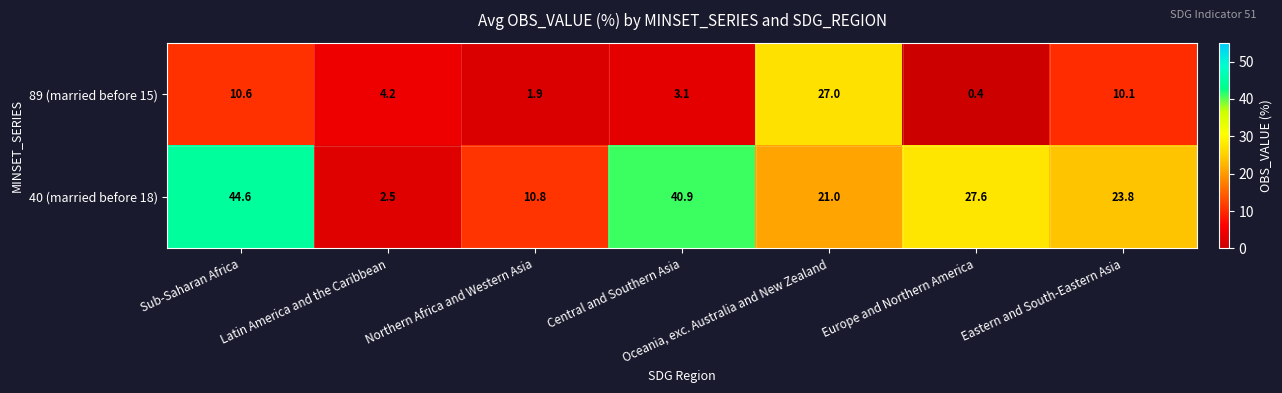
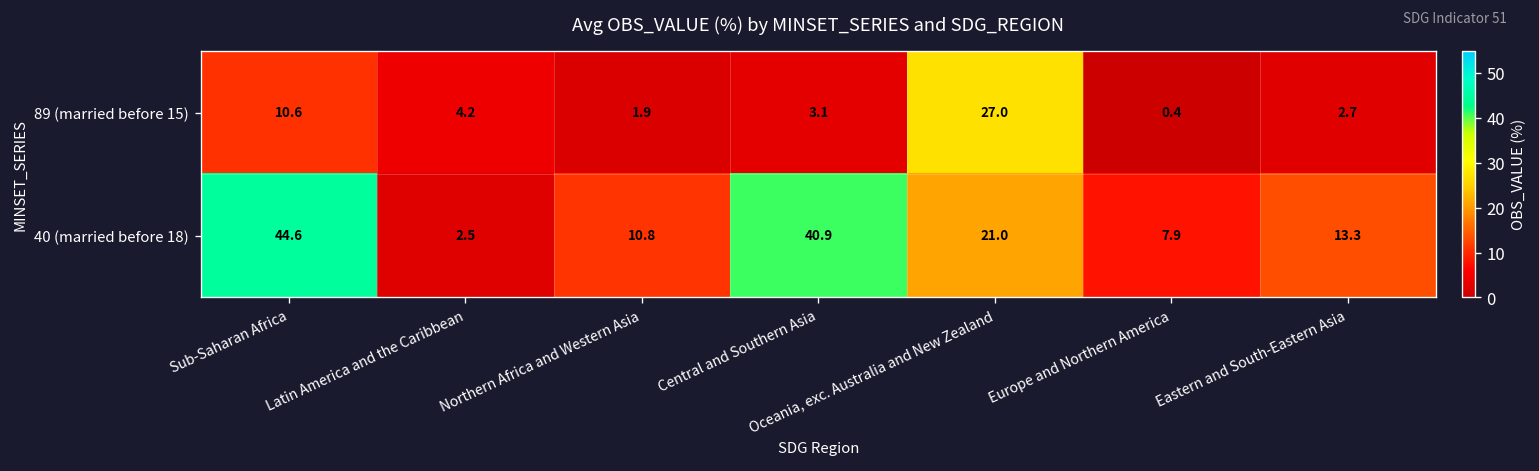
  {
    "89 (married before 15)": {
      "Sub-Saharan Africa": 10.6,
      "Latin America and the Caribbean": 4.2,
      "Northern Africa and Western Asia": 1.9,
      "Central and Southern Asia": 3.1,
      "Oceania, exc. Australia and New Zealand": 27.0,
      "Europe and Northern America": 0.4,
-     "Eastern and South-Eastern Asia": 10.1
+     "Eastern and South-Eastern Asia": 2.7
    },
    "40 (married before 18)": {
      "Sub-Saharan Africa": 44.6,
      "Latin America and the Caribbean": 2.5,
      "Northern Africa and Western Asia": 10.8,
      "Central and Southern Asia": 40.9,
      "Oceania, exc. Australia and New Zealand": 21.0,
-     "Europe and Northern America": 27.6,
-     "Eastern and South-Eastern Asia": 23.8
+     "Europe and Northern America": 7.9,
+     "Eastern and South-Eastern Asia": 13.3
    }
  }
